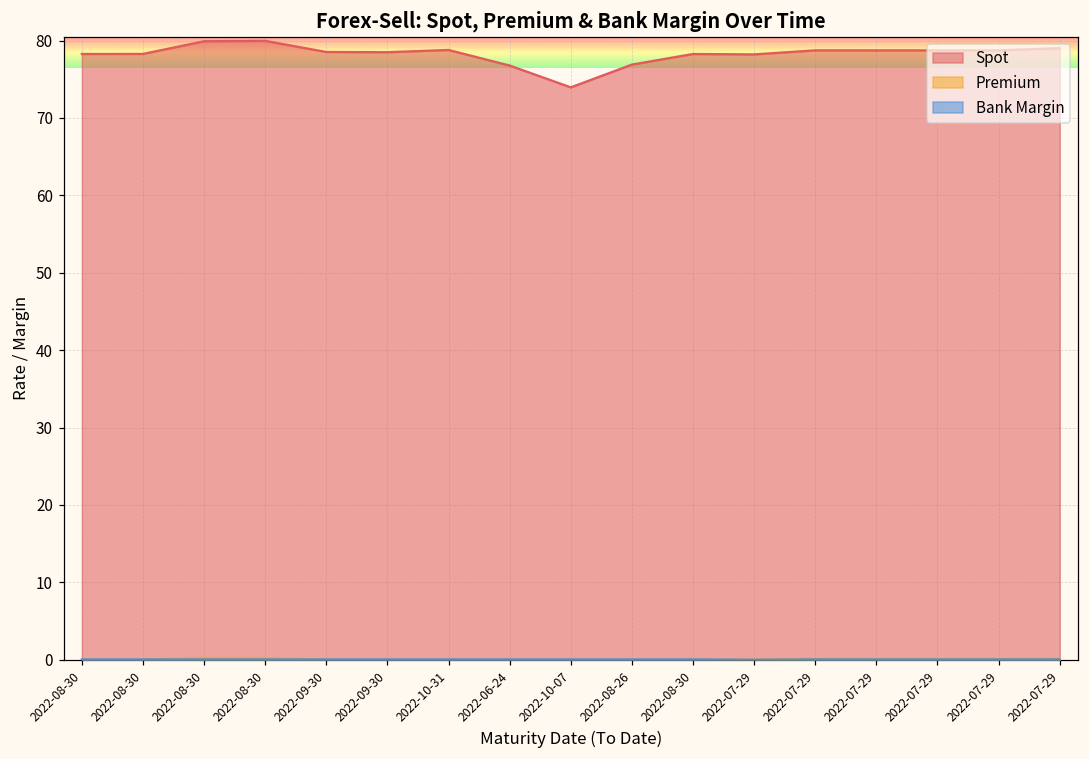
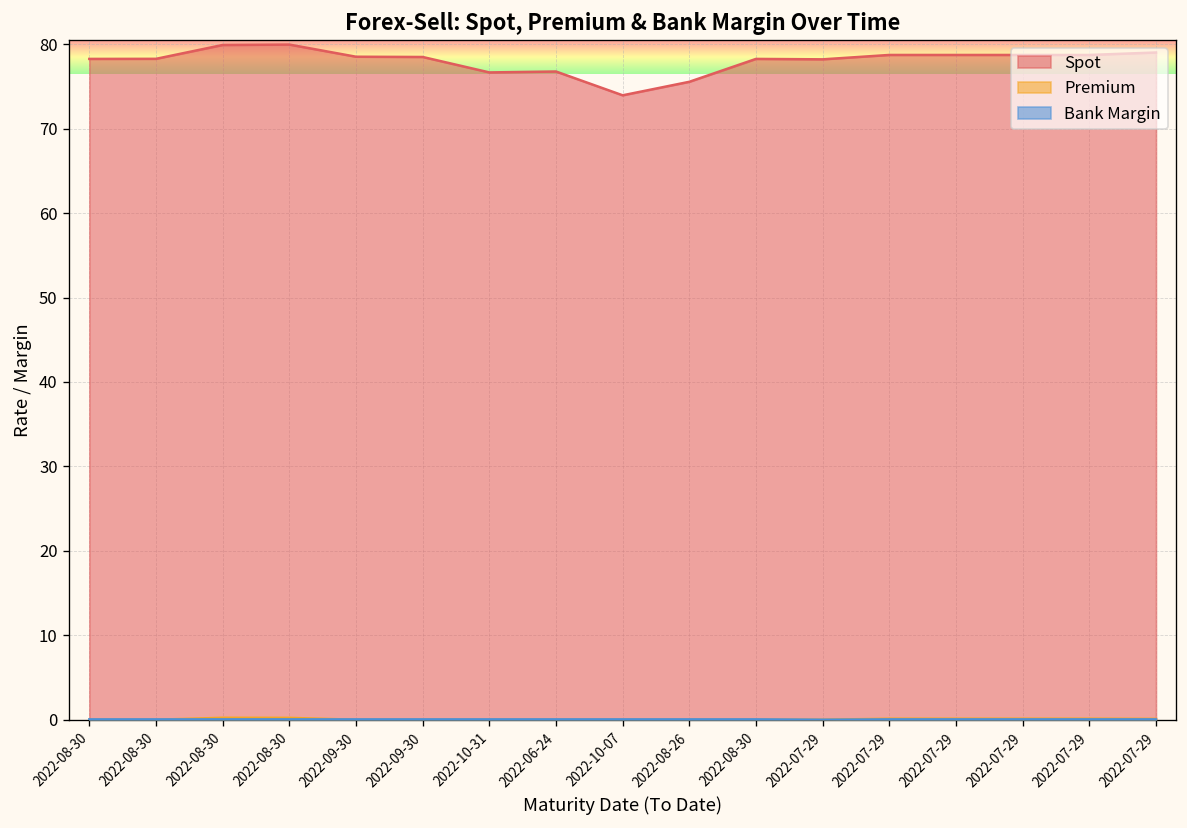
  {
    "Spot": {
-     "2022-10-31": 79,
+     "2022-10-31": 77,
      "2022-06-24": 77,
      "2022-10-07": 74,
-     "2022-08-26": 77
+     "2022-08-26": 76
    }
  }
